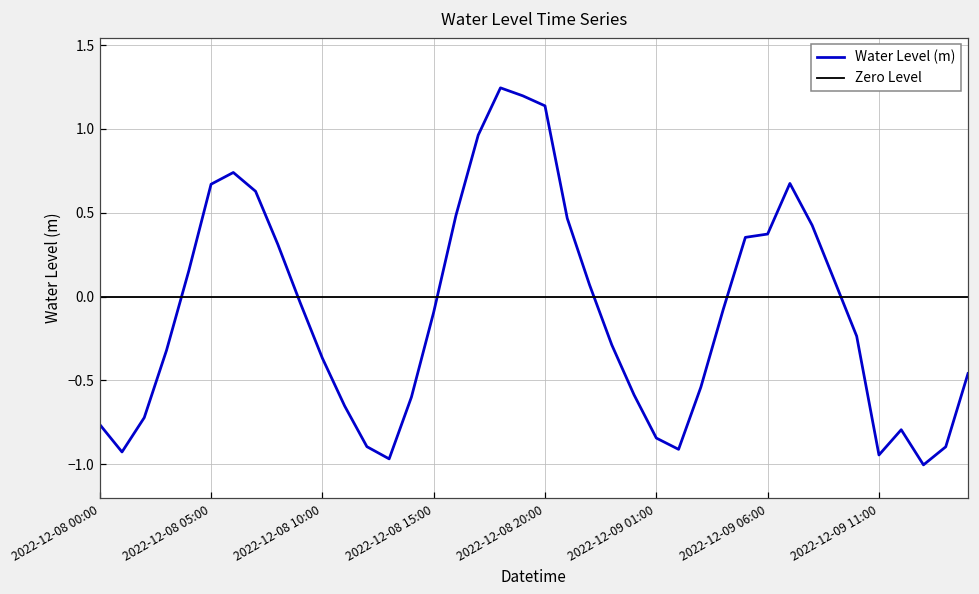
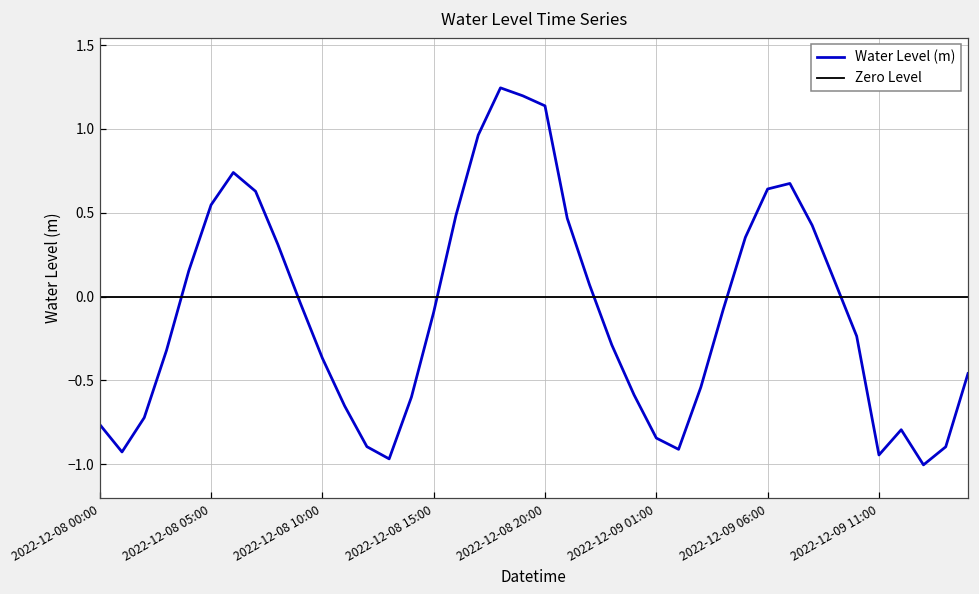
  {
    "2022-12-08 00:00": -0.76,
-   "2022-12-08 05:00": 0.67,
+   "2022-12-08 05:00": 0.55,
    "2022-12-08 10:00": -0.37,
    "2022-12-08 15:00": -0.09,
    "2022-12-08 20:00": 1.14,
    "2022-12-09 01:00": -0.84,
-   "2022-12-09 06:00": 0.37,
+   "2022-12-09 06:00": 0.64,
    "2022-12-09 11:00": -0.94
  }
